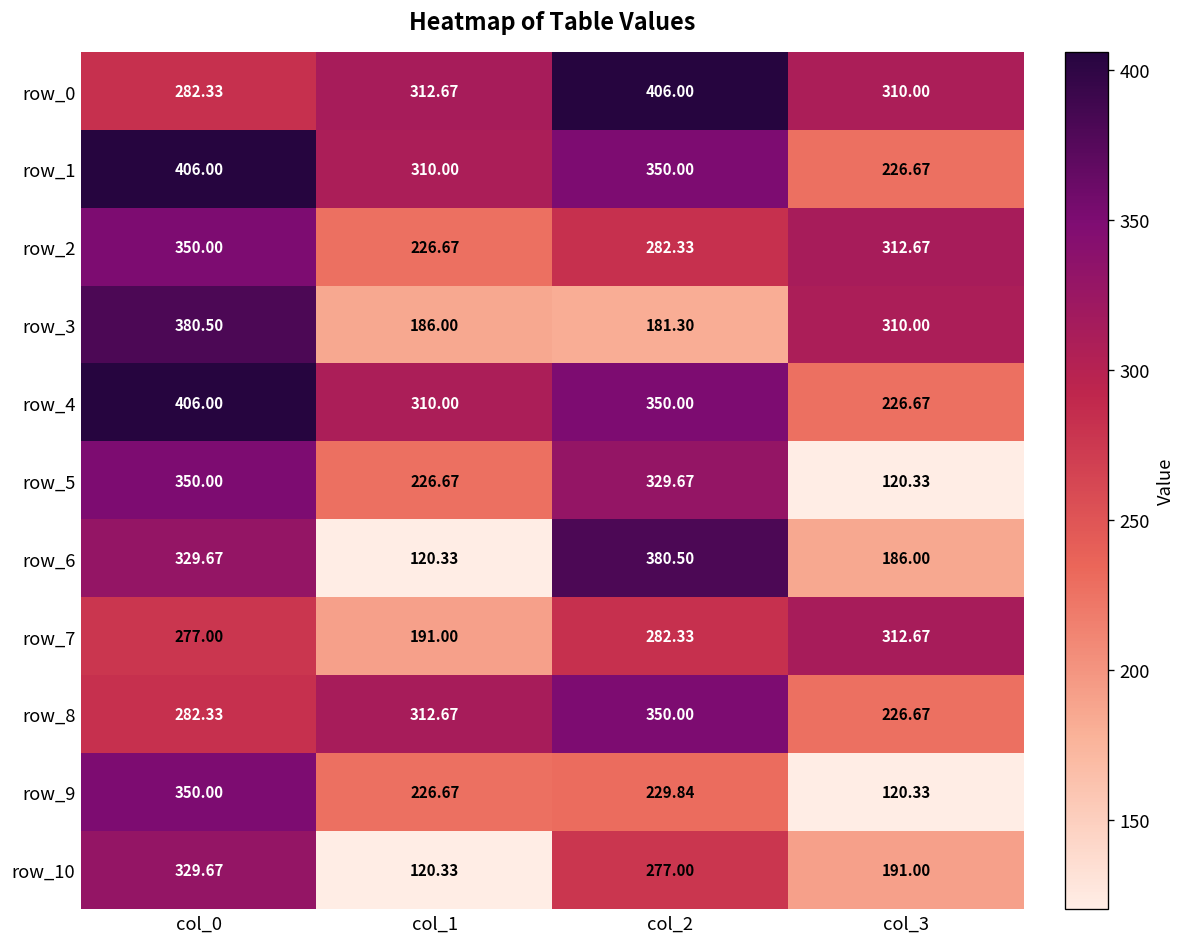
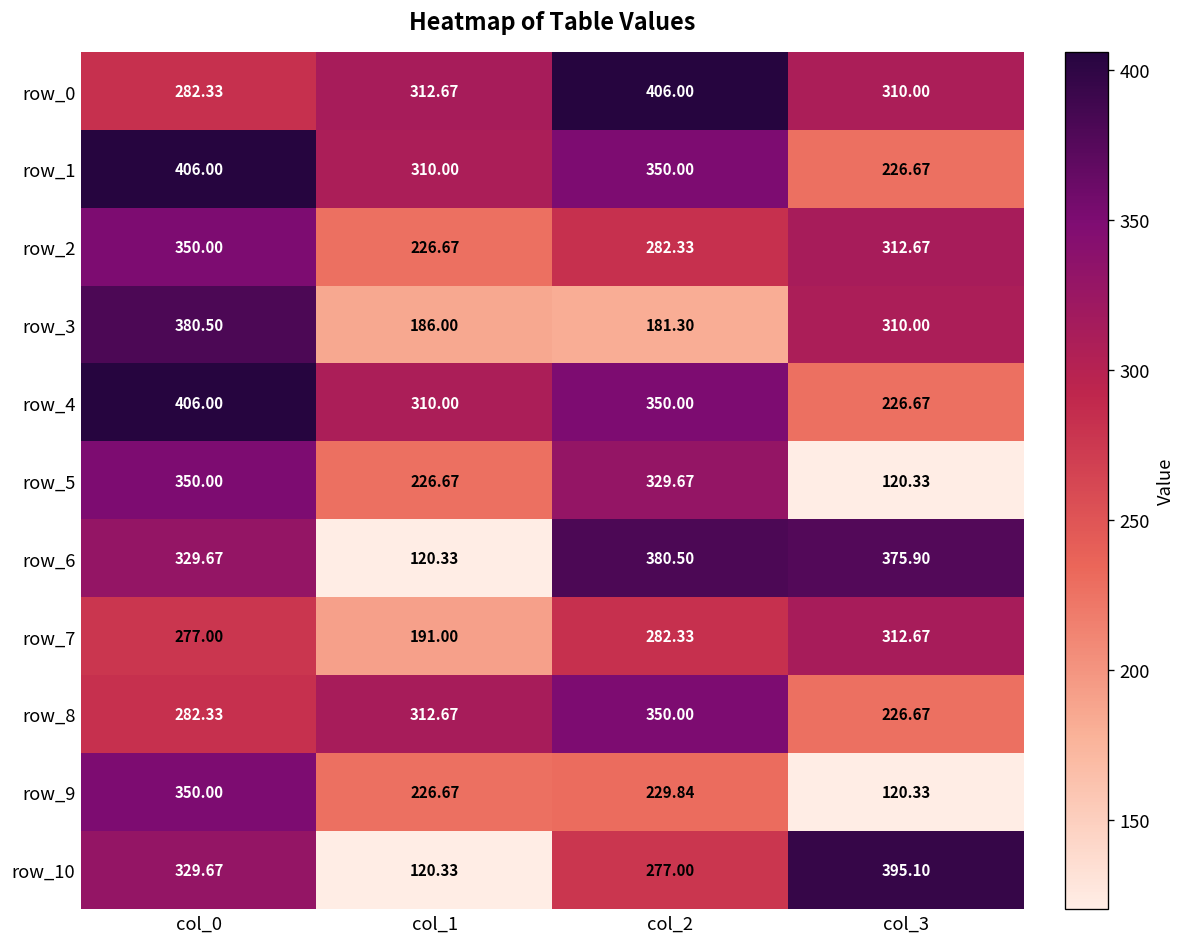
  {
    "row_0": {
      "col_0": 282.33,
      "col_1": 312.67,
      "col_2": 406.00,
      "col_3": 310.00
    },
    "row_1": {
      "col_0": 406.00,
      "col_1": 310.00,
      "col_2": 350.00,
      "col_3": 226.67
    },
    "row_2": {
      "col_0": 350.00,
      "col_1": 226.67,
      "col_2": 282.33,
      "col_3": 312.67
    },
    "row_3": {
      "col_0": 380.50,
      "col_1": 186.00,
      "col_2": 181.30,
      "col_3": 310.00
    },
    "row_4": {
      "col_0": 406.00,
      "col_1": 310.00,
      "col_2": 350.00,
      "col_3": 226.67
    },
    "row_5": {
      "col_0": 350.00,
      "col_1": 226.67,
      "col_2": 329.67,
      "col_3": 120.33
    },
    "row_6": {
      "col_0": 329.67,
      "col_1": 120.33,
      "col_2": 380.50,
-     "col_3": 186.00
+     "col_3": 375.90
    },
    "row_7": {
      "col_0": 277.00,
      "col_1": 191.00,
      "col_2": 282.33,
      "col_3": 312.67
    },
    "row_8": {
      "col_0": 282.33,
      "col_1": 312.67,
      "col_2": 350.00,
      "col_3": 226.67
    },
    "row_9": {
      "col_0": 350.00,
      "col_1": 226.67,
      "col_2": 229.84,
      "col_3": 120.33
    },
    "row_10": {
      "col_0": 329.67,
      "col_1": 120.33,
      "col_2": 277.00,
-     "col_3": 191.00
+     "col_3": 395.10
    }
  }
